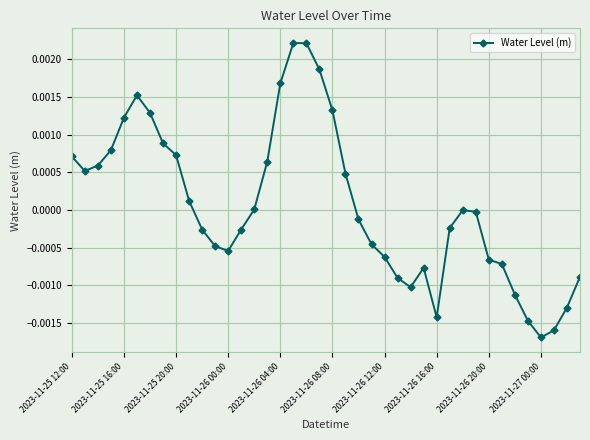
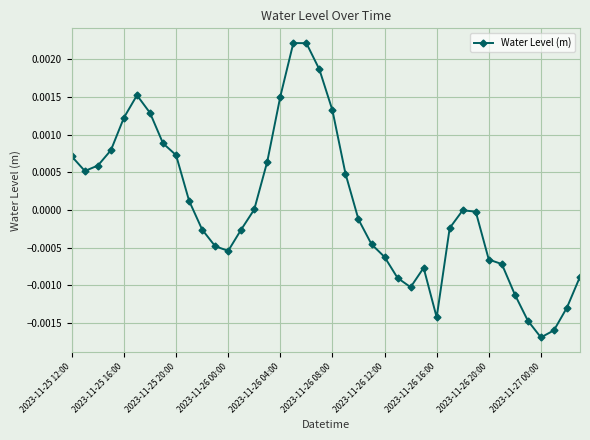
  {
    "2023-11-25 12:00": 0.0007,
    "2023-11-25 16:00": 0.0012,
    "2023-11-25 20:00": 0.0007,
    "2023-11-26 00:00": -0.0005,
-   "2023-11-26 04:00": 0.0017,
+   "2023-11-26 04:00": 0.0015,
    "2023-11-26 08:00": 0.0013,
    "2023-11-26 12:00": -0.0006,
    "2023-11-26 16:00": -0.0014,
    "2023-11-26 20:00": -0.0007,
    "2023-11-27 00:00": -0.0017
  }
